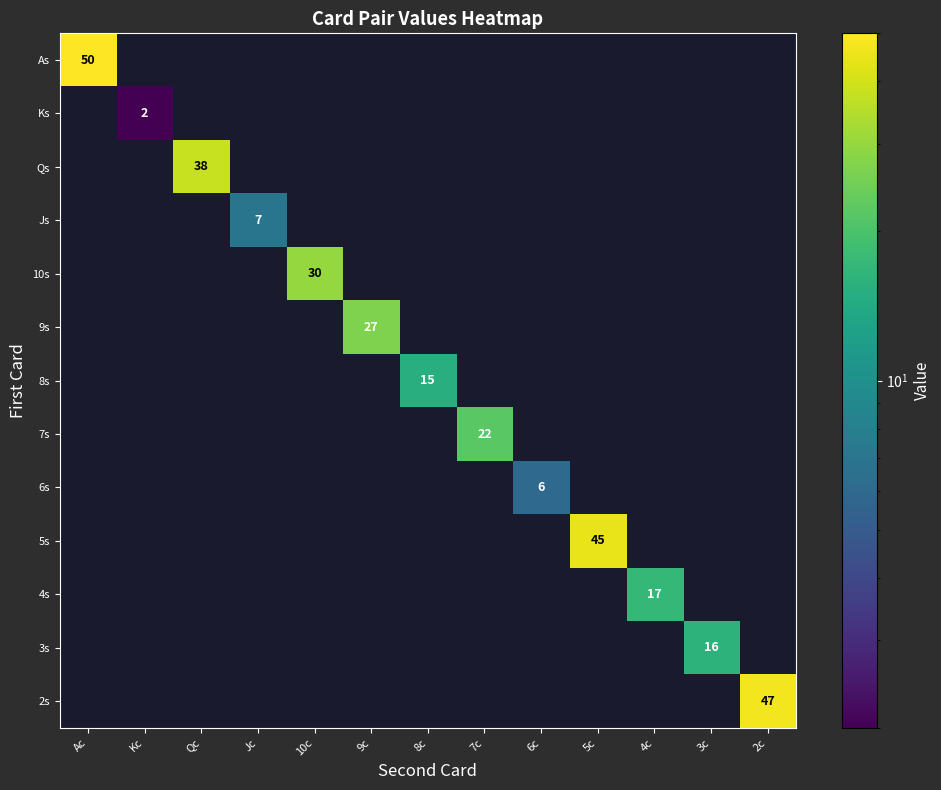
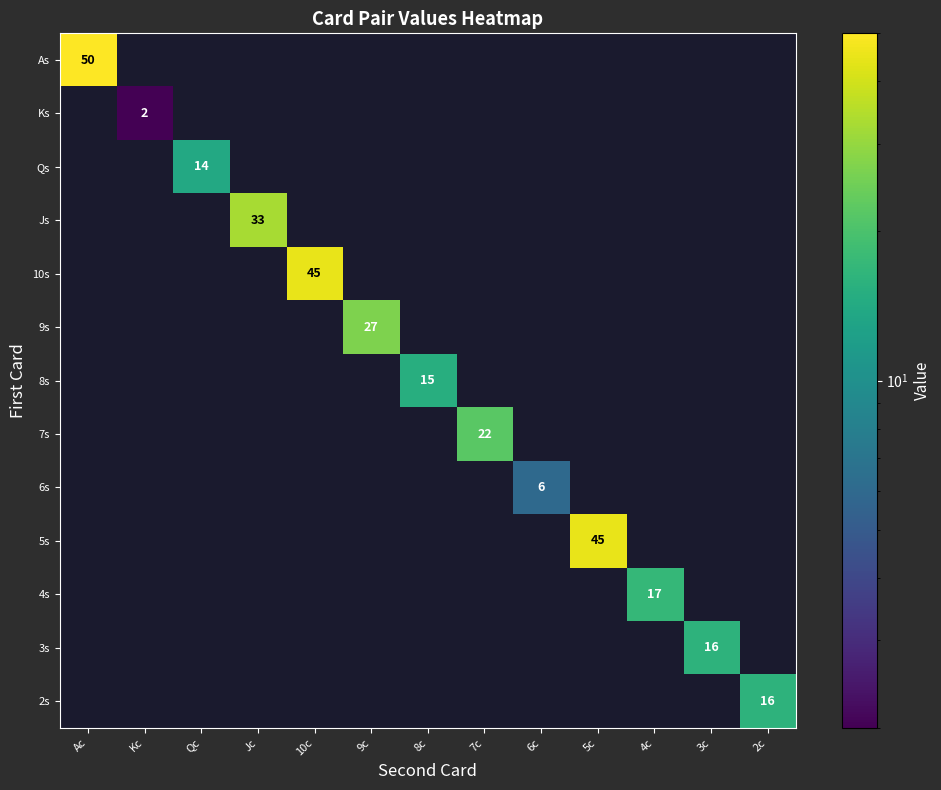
  {
    "As": {
      "Ac": 50
    },
    "Ks": {
      "Kc": 2
    },
    "Qs": {
-     "Qc": 38
+     "Qc": 14
    },
    "Js": {
-     "Jc": 7
+     "Jc": 33
    },
    "10s": {
-     "10c": 30
+     "10c": 45
    },
    "9s": {
      "9c": 27
    },
    "8s": {
      "8c": 15
    },
    "7s": {
      "7c": 22
    },
    "6s": {
      "6c": 6
    },
    "5s": {
      "5c": 45
    },
    "4s": {
      "4c": 17
    },
    "3s": {
      "3c": 16
    },
    "2s": {
-     "2c": 47
+     "2c": 16
    }
  }
